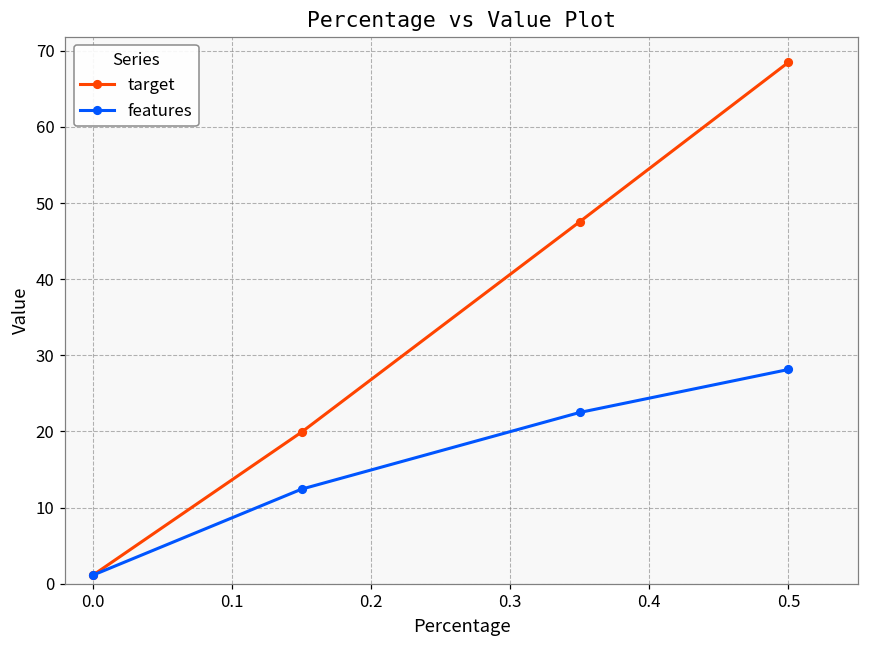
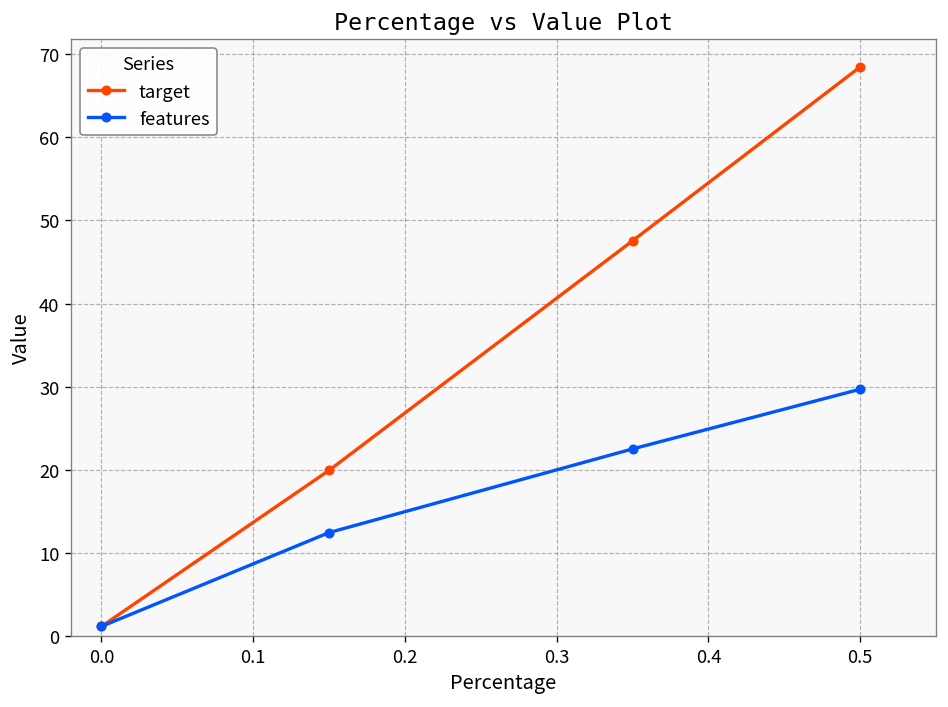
  {
    "target": {
      "0.5": 68
    },
    "features": {
-     "0.5": 28
+     "0.5": 30
    }
  }
